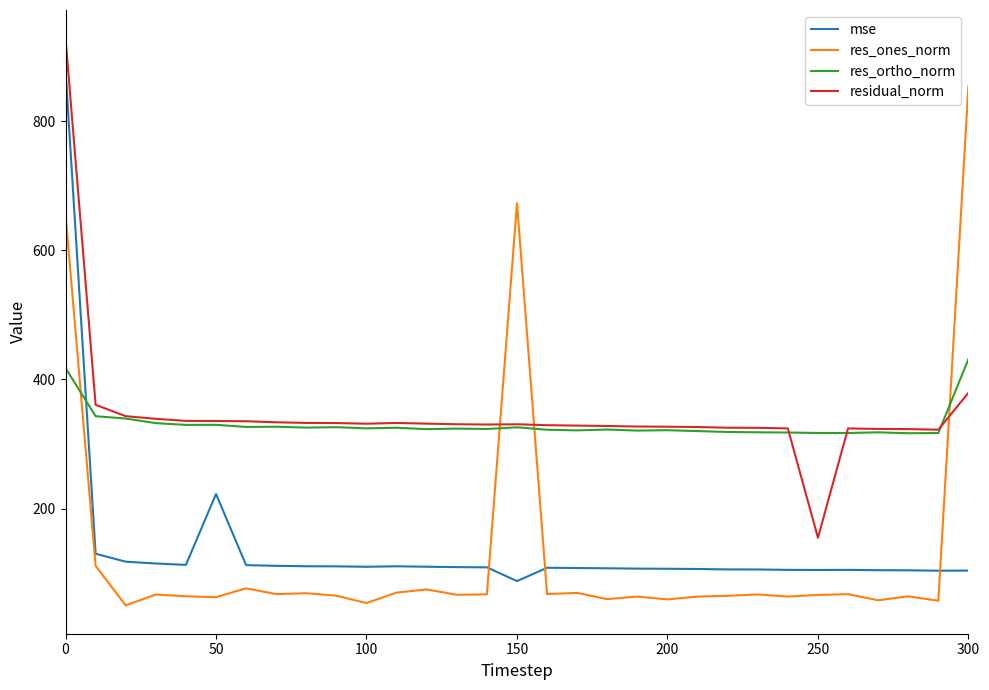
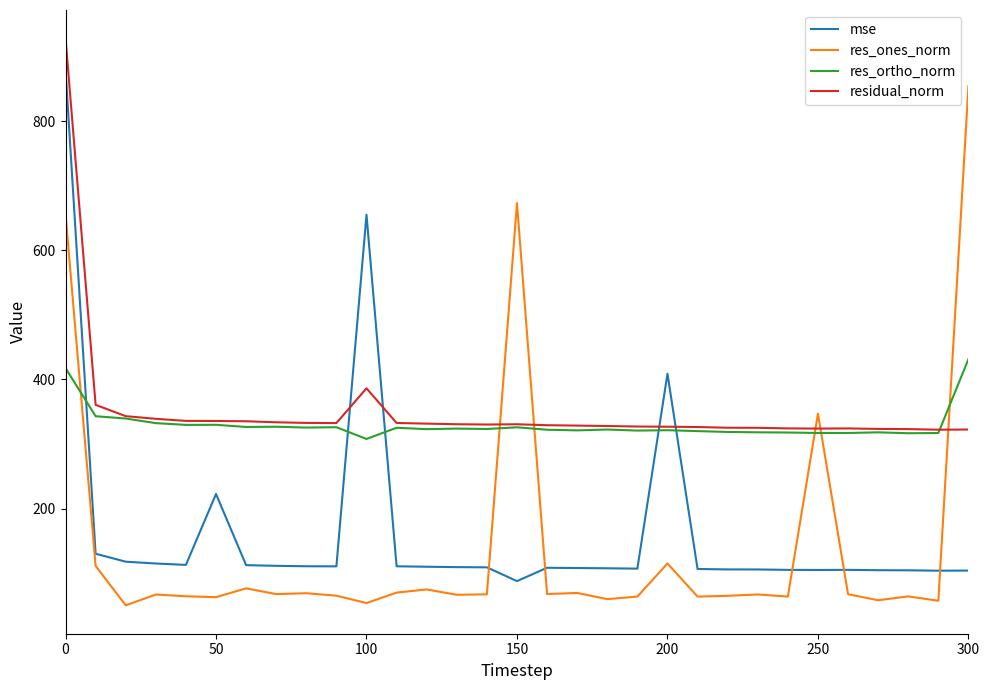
  {
    "mse": {
      "0": 880,
      "50": 220,
-     "100": 110,
+     "100": 660,
      "150": 90,
-     "200": 110,
+     "200": 410,
      "250": 100,
      "300": 100
    },
    "res_ones_norm": {
      "0": 660,
      "50": 60,
      "100": 50,
      "150": 670,
-     "200": 60,
-     "250": 70,
+     "200": 110,
+     "250": 350,
      "300": 850
    },
    "res_ortho_norm": {
      "0": 420,
      "50": 330,
-     "100": 320,
+     "100": 310,
      "150": 330,
      "200": 320,
      "250": 320,
      "300": 430
    },
    "residual_norm": {
      "0": 930,
      "50": 340,
-     "100": 330,
+     "100": 390,
      "150": 330,
      "200": 330,
-     "250": 150,
-     "300": 380
+     "250": 320,
+     "300": 320
    }
  }
